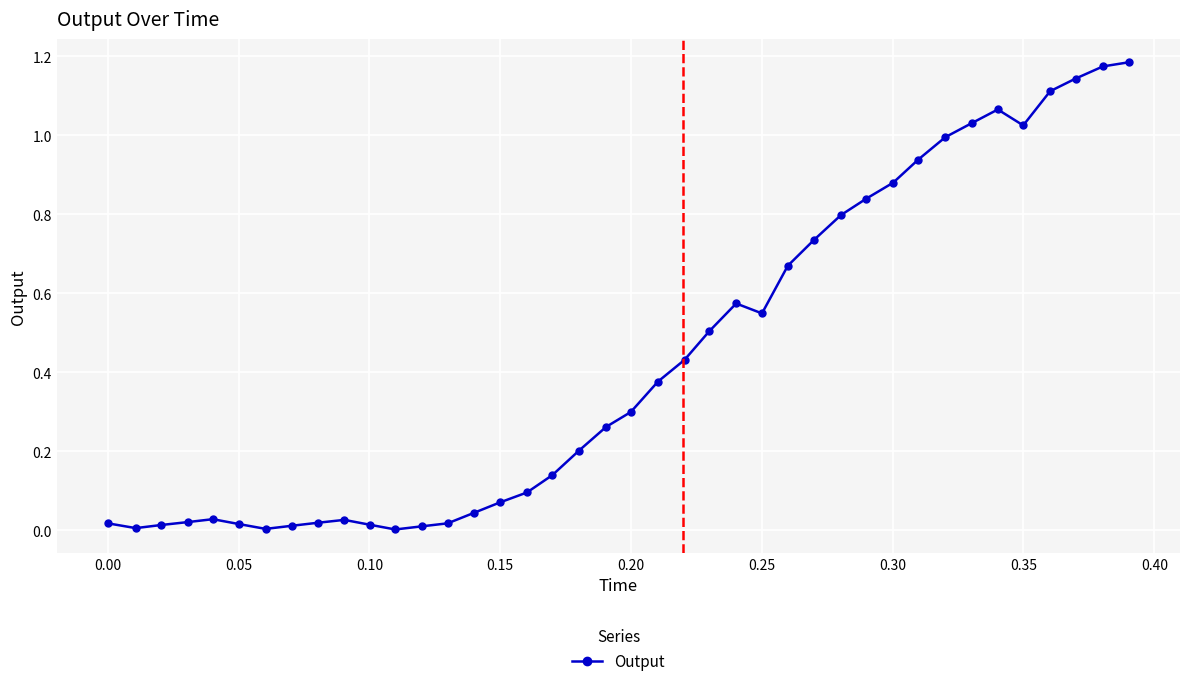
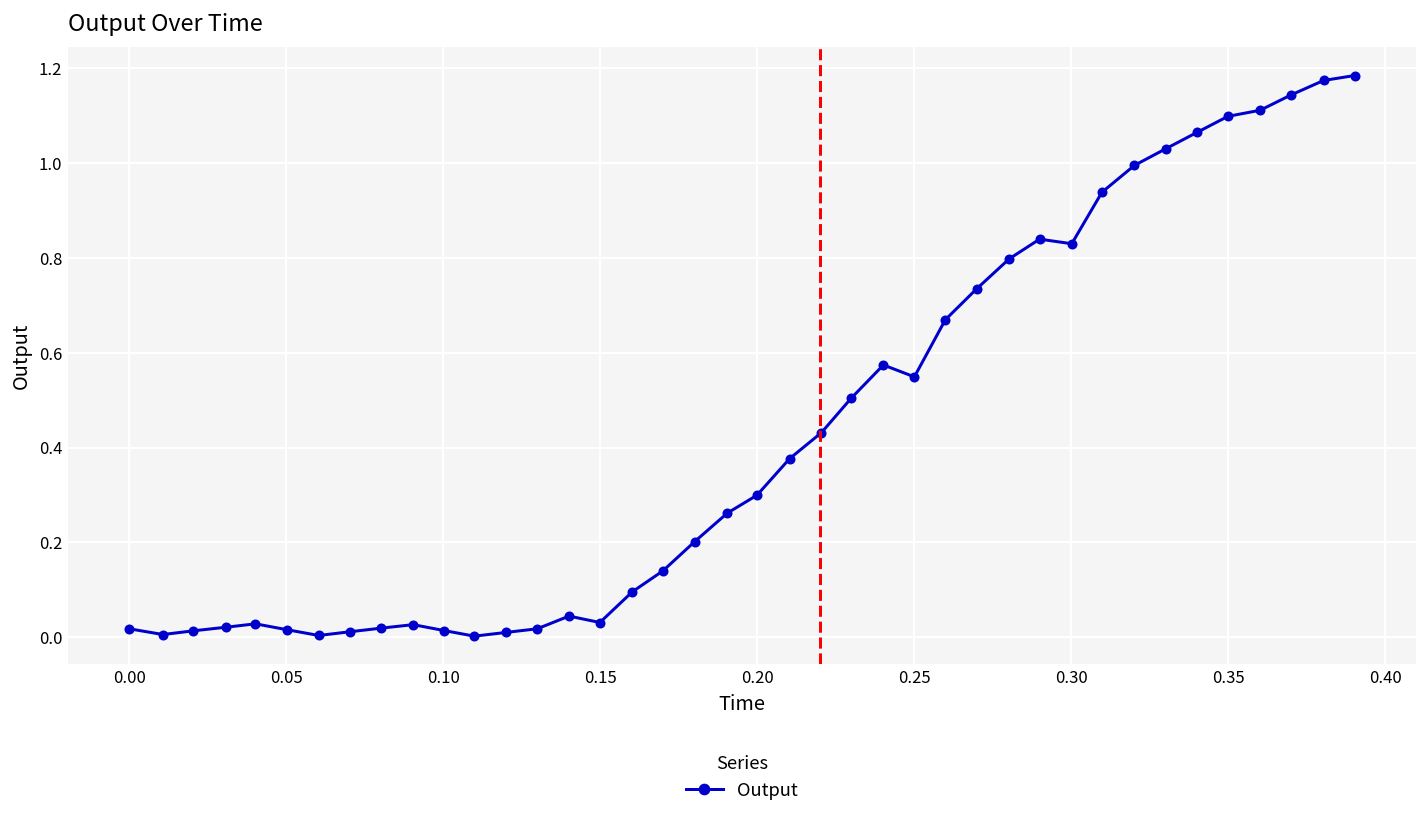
  {
    "0.00": 0.02,
    "0.05": 0.02,
    "0.10": 0.01,
-   "0.15": 0.07,
+   "0.15": 0.03,
    "0.20": 0.30,
    "0.25": 0.55,
-   "0.30": 0.88,
-   "0.35": 1.03
+   "0.30": 0.83,
+   "0.35": 1.10
  }
